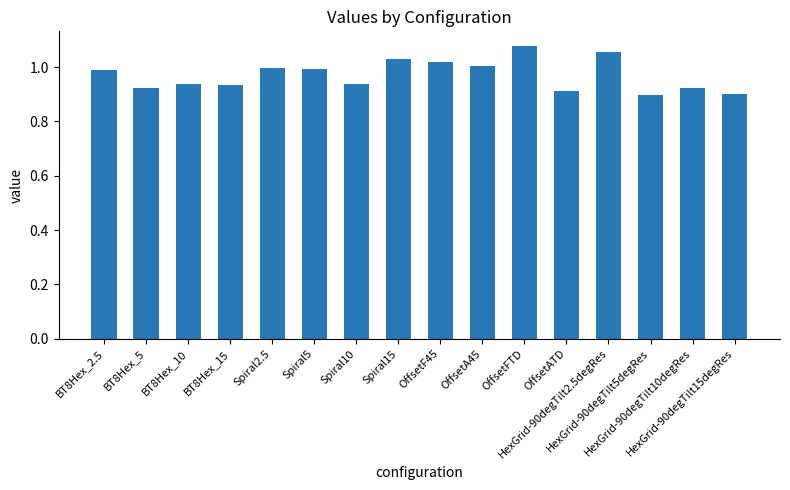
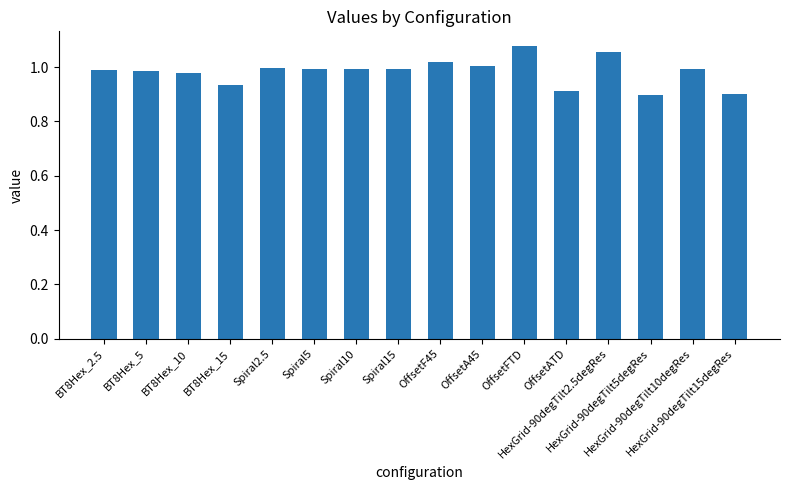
  {
    "BT8Hex_2.5": 0.99,
-   "BT8Hex_5": 0.92,
-   "BT8Hex_10": 0.94,
+   "BT8Hex_5": 0.99,
+   "BT8Hex_10": 0.98,
    "BT8Hex_15": 0.93,
    "Spiral2.5": 1.00,
    "Spiral5": 0.99,
-   "Spiral10": 0.94,
-   "Spiral15": 1.03,
+   "Spiral10": 0.99,
+   "Spiral15": 0.99,
    "OffsetF45": 1.02,
    "OffsetA45": 1.00,
    "OffsetFTD": 1.08,
    "OffsetATD": 0.91,
    "HexGrid-90degTilt2.5degRes": 1.06,
    "HexGrid-90degTilt5degRes": 0.90,
-   "HexGrid-90degTilt10degRes": 0.92,
+   "HexGrid-90degTilt10degRes": 0.99,
    "HexGrid-90degTilt15degRes": 0.90
  }
